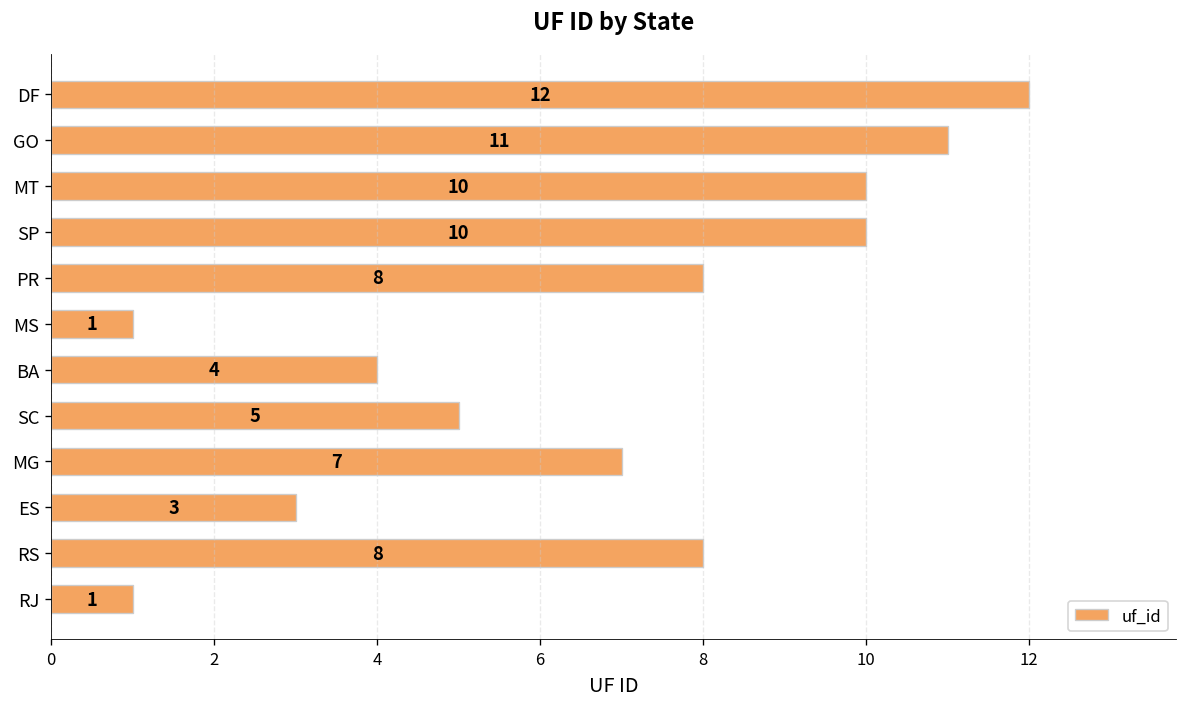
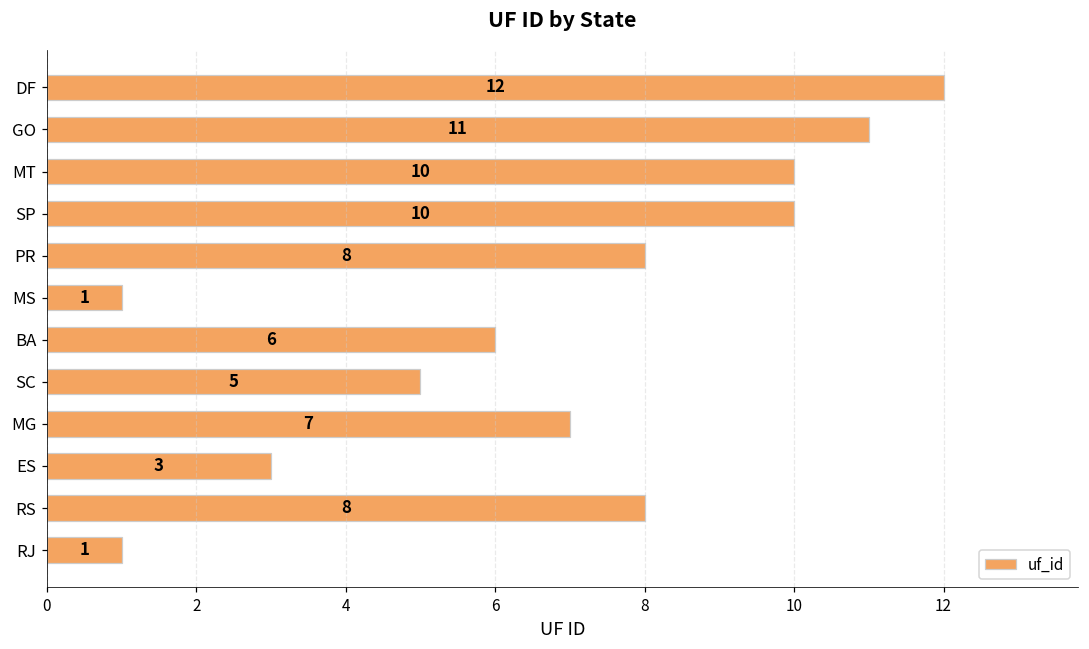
  {
    "DF": 12,
    "GO": 11,
    "MT": 10,
    "SP": 10,
    "PR": 8,
    "MS": 1,
-   "BA": 4,
+   "BA": 6,
    "SC": 5,
    "MG": 7,
    "ES": 3,
    "RS": 8,
    "RJ": 1
  }
